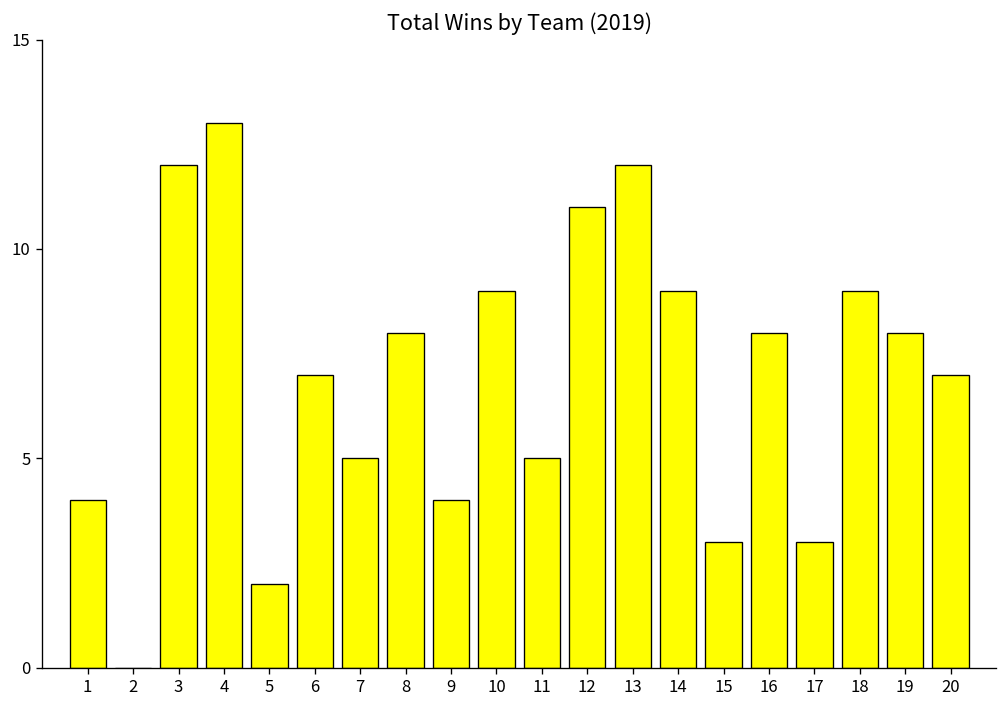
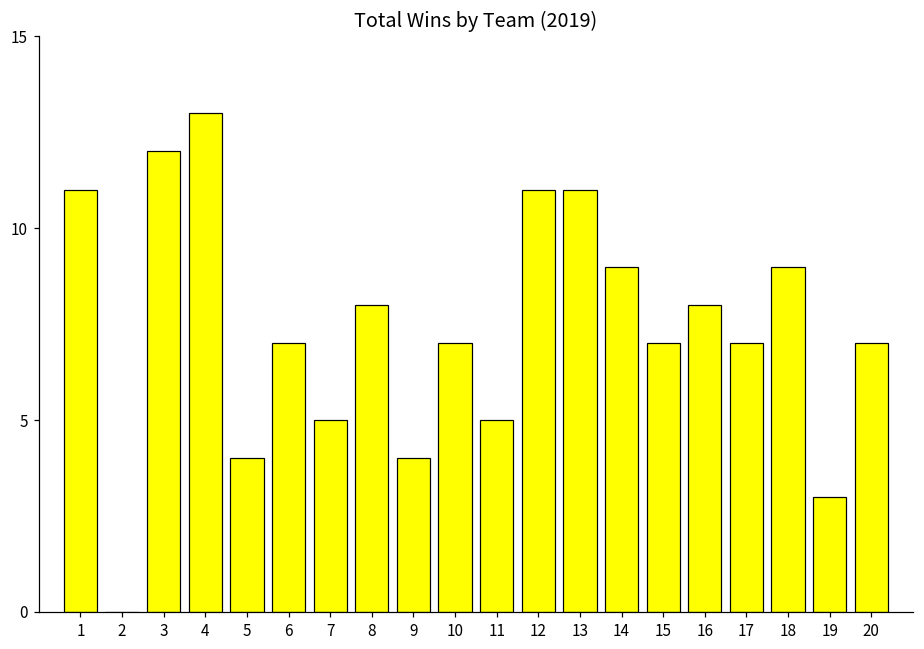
  {
-   "1": 4,
+   "1": 11,
    "2": 0,
    "3": 12,
    "4": 13,
-   "5": 2,
+   "5": 4,
    "6": 7,
    "7": 5,
    "8": 8,
    "9": 4,
-   "10": 9,
+   "10": 7,
    "11": 5,
    "12": 11,
-   "13": 12,
+   "13": 11,
    "14": 9,
-   "15": 3,
+   "15": 7,
    "16": 8,
-   "17": 3,
+   "17": 7,
    "18": 9,
-   "19": 8,
+   "19": 3,
    "20": 7
  }
